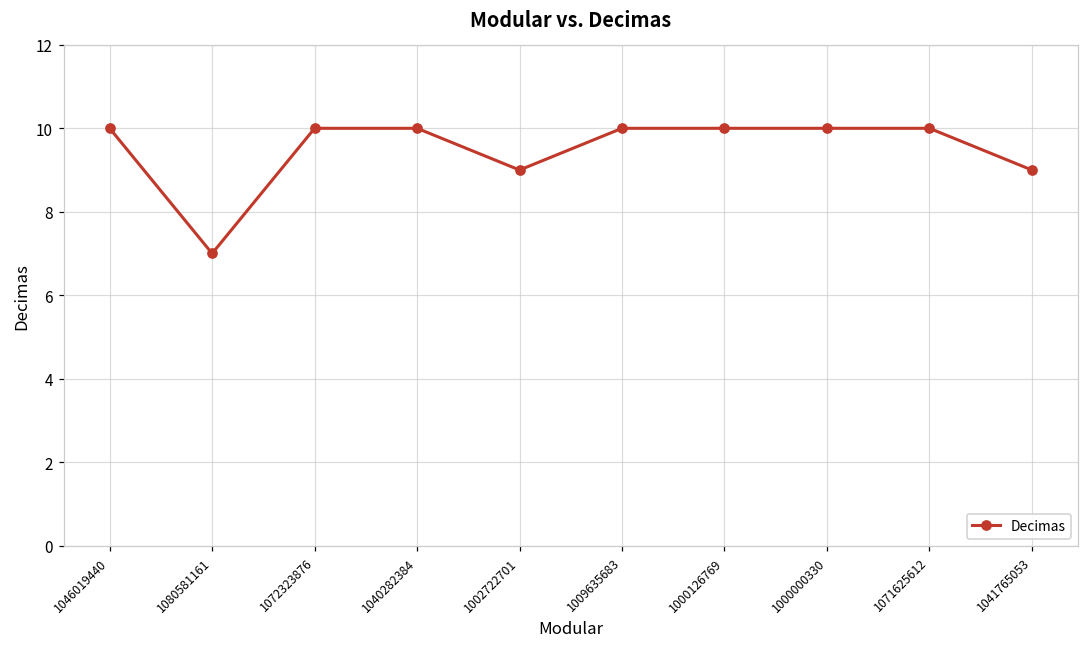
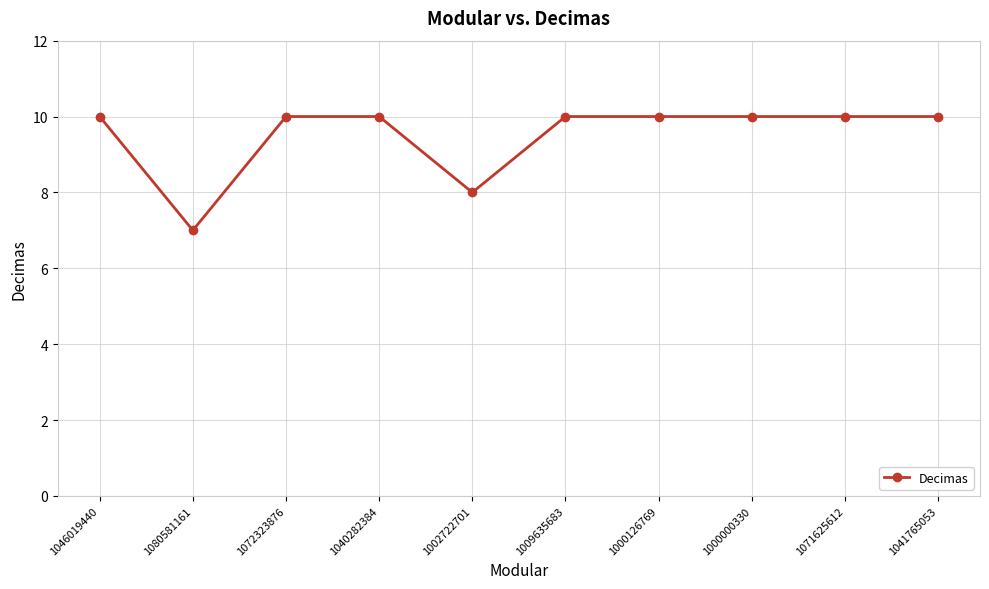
  {
    "1046019440": 10,
    "1080581161": 7,
    "1072323876": 10,
    "1040282384": 10,
-   "1002722701": 9,
+   "1002722701": 8,
    "1009635683": 10,
    "1000126769": 10,
    "1000000330": 10,
    "1071625612": 10,
-   "1041765053": 9
+   "1041765053": 10
  }
